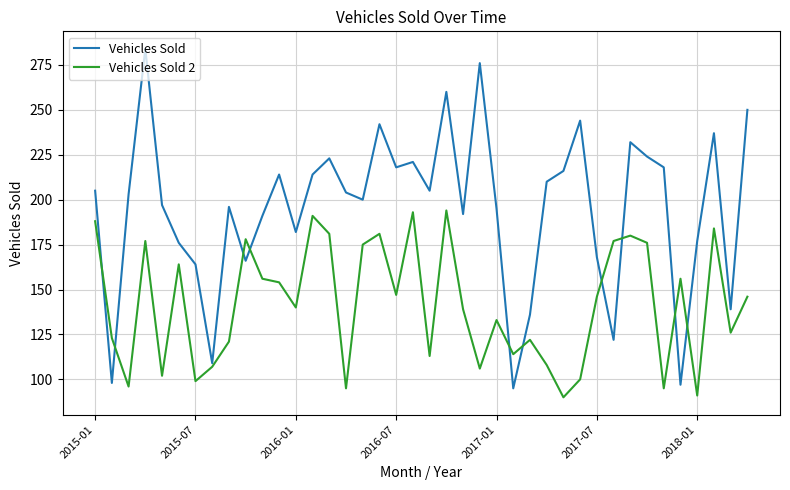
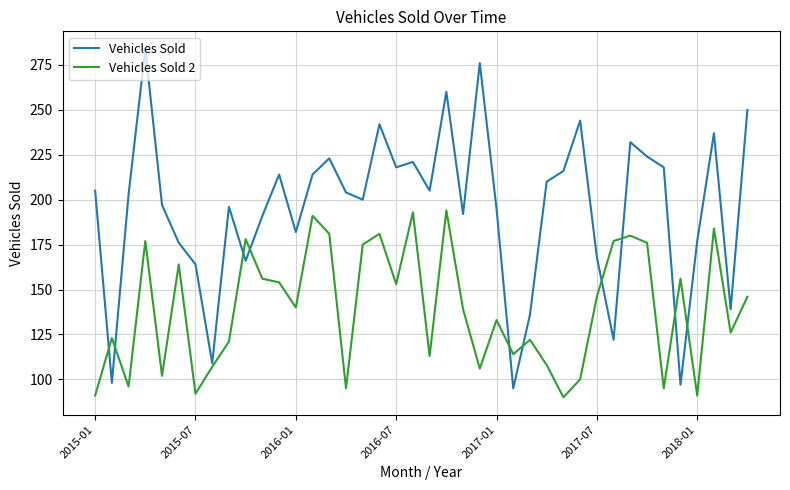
  {
    "Vehicles Sold": {
      "2015-01": 205,
      "2015-07": 164,
      "2016-01": 182,
      "2016-07": 218,
      "2017-01": 195,
      "2017-07": 168,
      "2018-01": 177
    },
    "Vehicles Sold 2": {
-     "2015-01": 188,
-     "2015-07": 99,
+     "2015-01": 91,
+     "2015-07": 92,
      "2016-01": 140,
-     "2016-07": 147,
+     "2016-07": 153,
      "2017-01": 133,
      "2017-07": 146,
      "2018-01": 91
    }
  }
